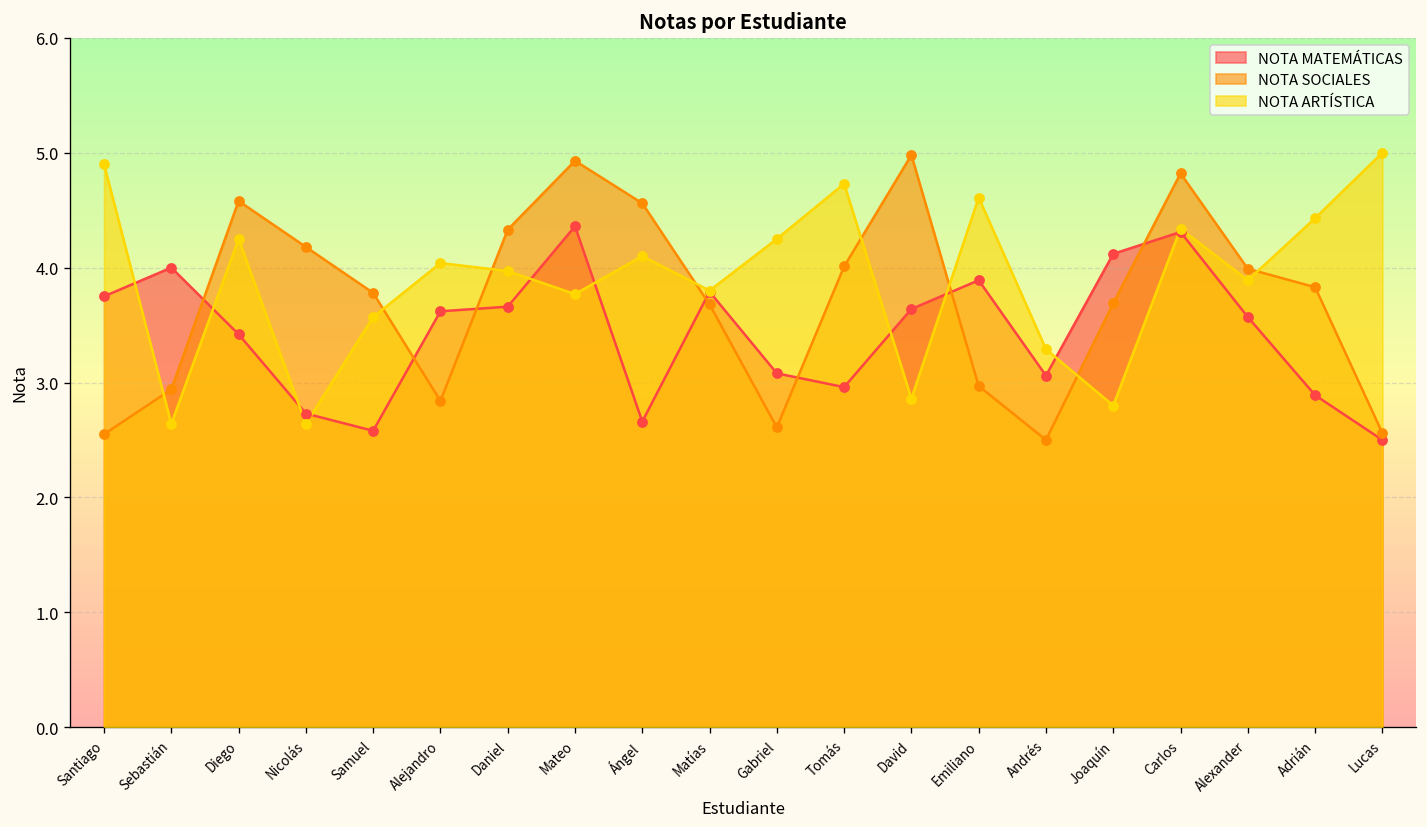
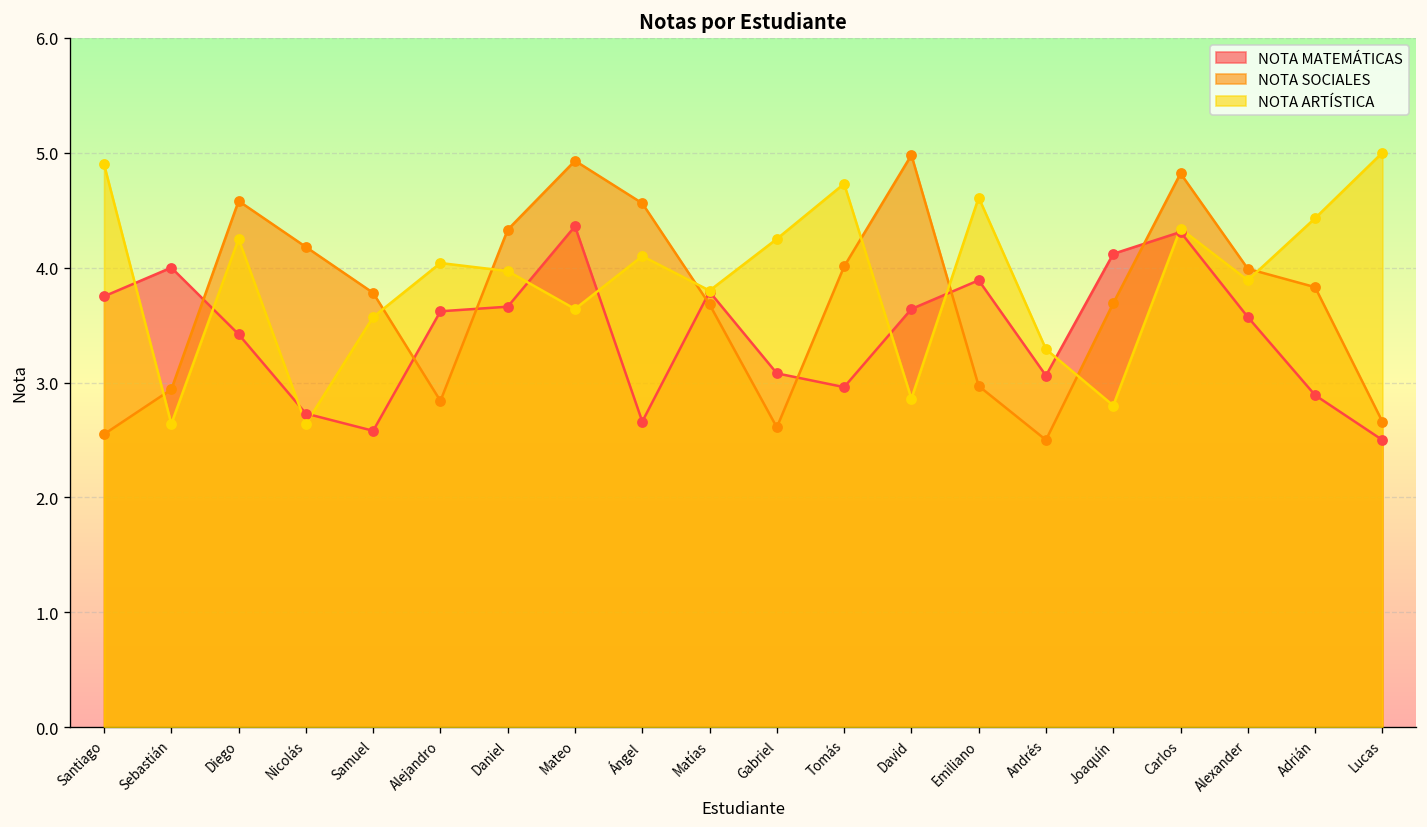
  {
    "NOTA MATEMÁTICAS": {
      "Santiago": 3.8,
      "Sebastián": 4.0,
      "Diego": 3.4,
      "Nicolás": 2.7,
      "Samuel": 2.6,
      "Alejandro": 3.6,
      "Daniel": 3.7,
      "Mateo": 4.4,
      "Ángel": 2.7,
      "Gabriel": 3.1,
      "Tomás": 3.0,
      "David": 3.6,
      "Emiliano": 3.9,
      "Andrés": 3.1,
      "Joaquín": 4.1,
      "Carlos": 4.3,
      "Alexander": 3.6,
      "Adrián": 2.9,
      "Lucas": 2.5
    },
    "NOTA SOCIALES": {
      "Santiago": 2.6,
      "Sebastián": 2.9,
      "Diego": 4.6,
      "Nicolás": 4.2,
      "Samuel": 3.8,
      "Alejandro": 2.8,
      "Daniel": 4.3,
      "Mateo": 4.9,
      "Ángel": 4.6,
      "Matías": 3.7,
      "Gabriel": 2.6,
      "Tomás": 4.0,
      "David": 5.0,
      "Emiliano": 3.0,
      "Andrés": 2.5,
      "Joaquín": 3.7,
      "Carlos": 4.8,
      "Alexander": 4.0,
      "Adrián": 3.8,
-     "Lucas": 2.6
+     "Lucas": 2.7
    },
    "NOTA ARTÍSTICA": {
      "Santiago": 4.9,
      "Sebastián": 2.6,
      "Diego": 4.3,
      "Nicolás": 2.6,
      "Samuel": 3.6,
      "Alejandro": 4.0,
      "Daniel": 4.0,
-     "Mateo": 3.8,
+     "Mateo": 3.6,
      "Ángel": 4.1,
      "Gabriel": 4.3,
      "Tomás": 4.7,
      "David": 2.9,
      "Emiliano": 4.6,
      "Andrés": 3.3,
      "Joaquín": 2.8,
      "Carlos": 4.3,
      "Alexander": 3.9,
      "Adrián": 4.4,
      "Lucas": 5.0
    }
  }
